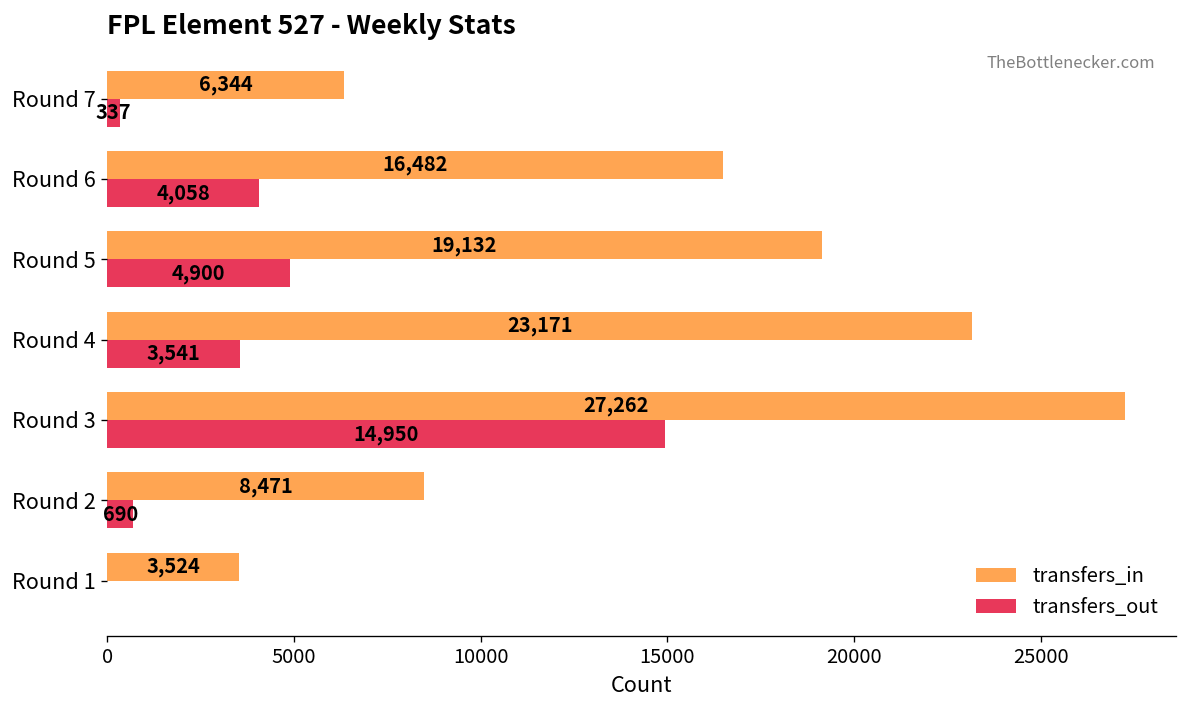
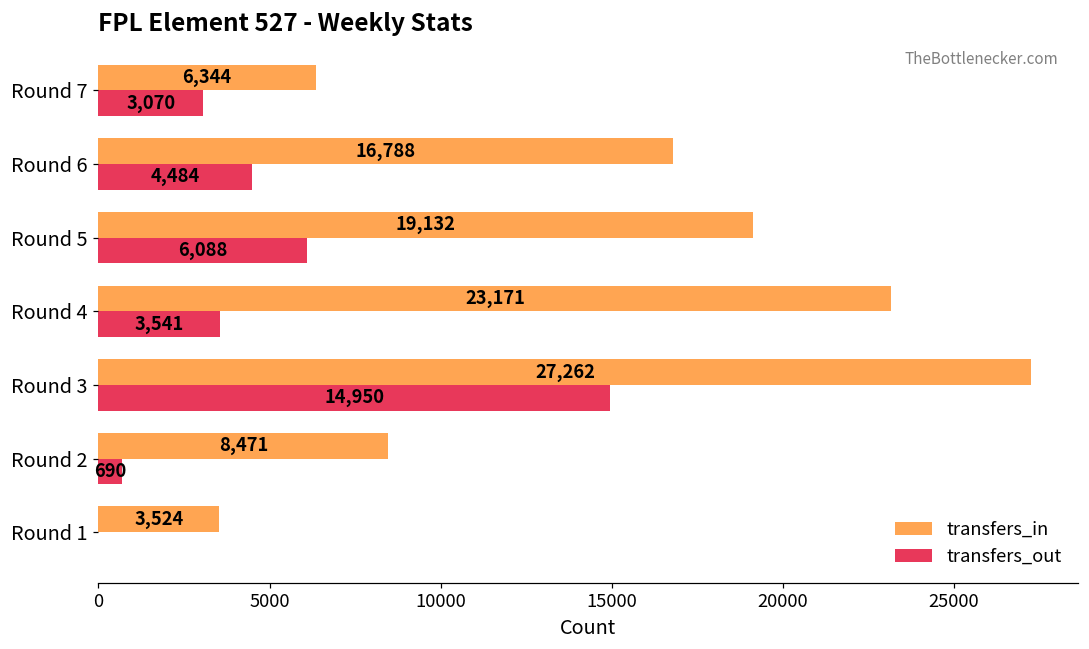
  {
    "transfers_in": {
      "Round 7": "6,344",
-     "Round 6": "16,482",
+     "Round 6": "16,788",
      "Round 5": "19,132",
      "Round 4": "23,171",
      "Round 3": "27,262",
      "Round 2": "8,471",
      "Round 1": "3,524"
    },
    "transfers_out": {
-     "Round 7": "337",
-     "Round 6": "4,058",
-     "Round 5": "4,900",
+     "Round 7": "3,070",
+     "Round 6": "4,484",
+     "Round 5": "6,088",
      "Round 4": "3,541",
      "Round 3": "14,950",
      "Round 2": "690"
    }
  }
